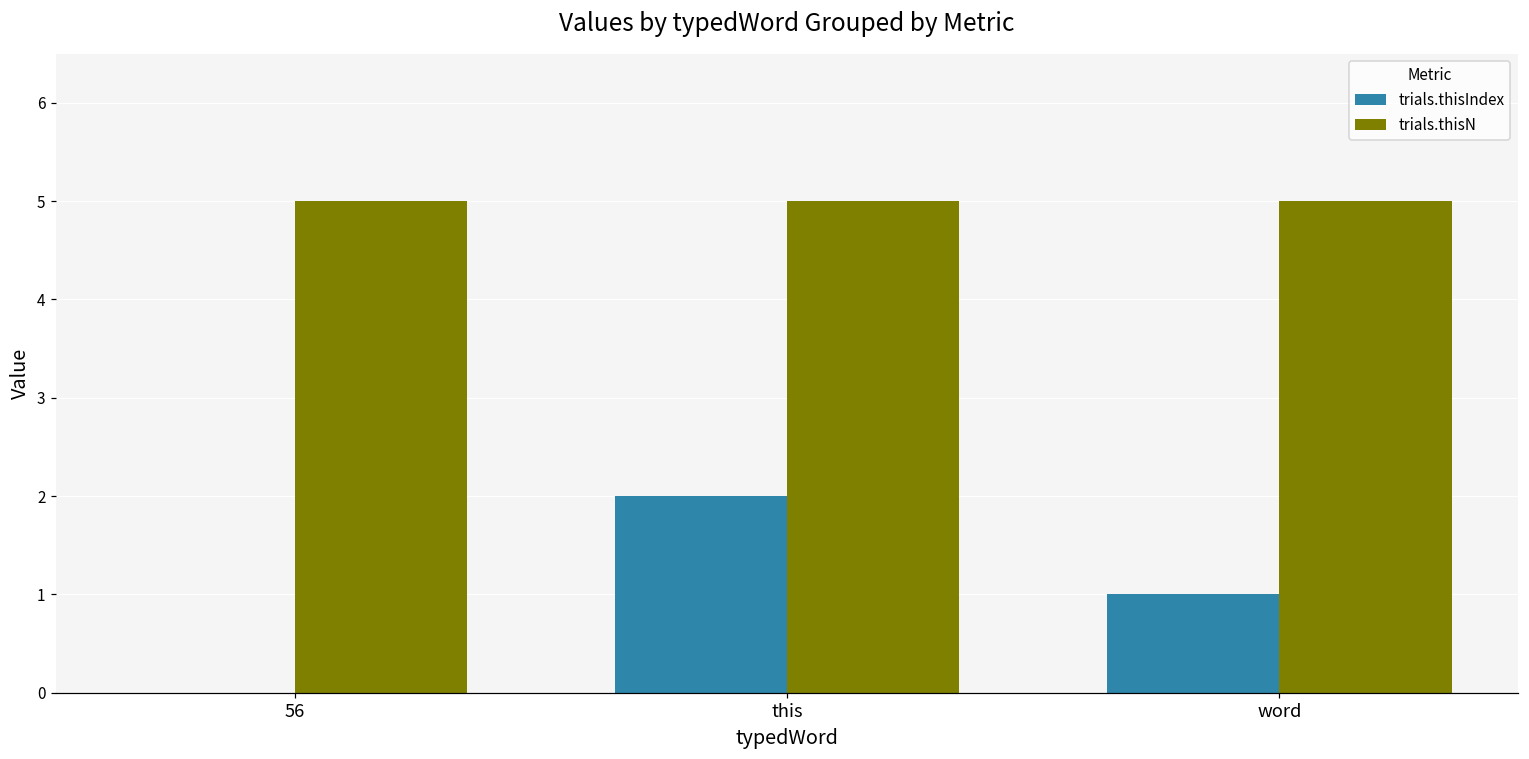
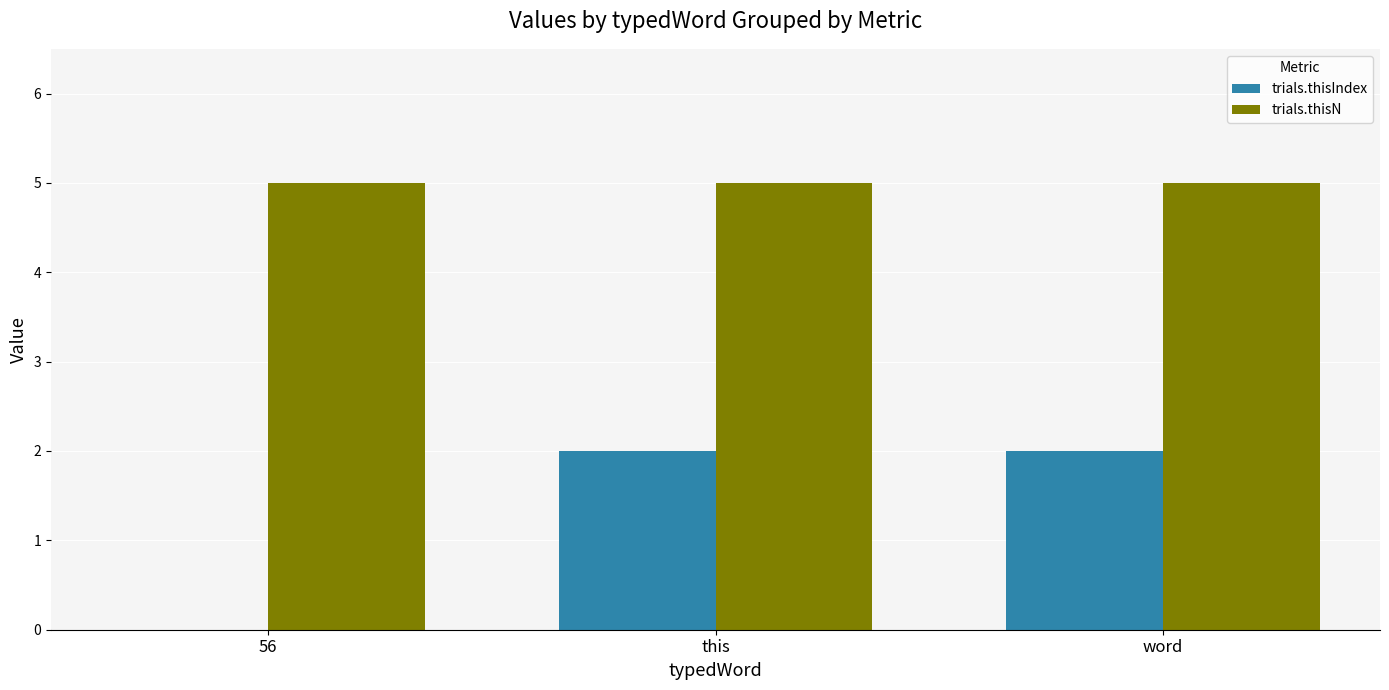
  {
    "trials.thisIndex": {
      "56": 0,
      "this": 2,
-     "word": 1
+     "word": 2
    },
    "trials.thisN": {
      "56": 5,
      "this": 5,
      "word": 5
    }
  }
